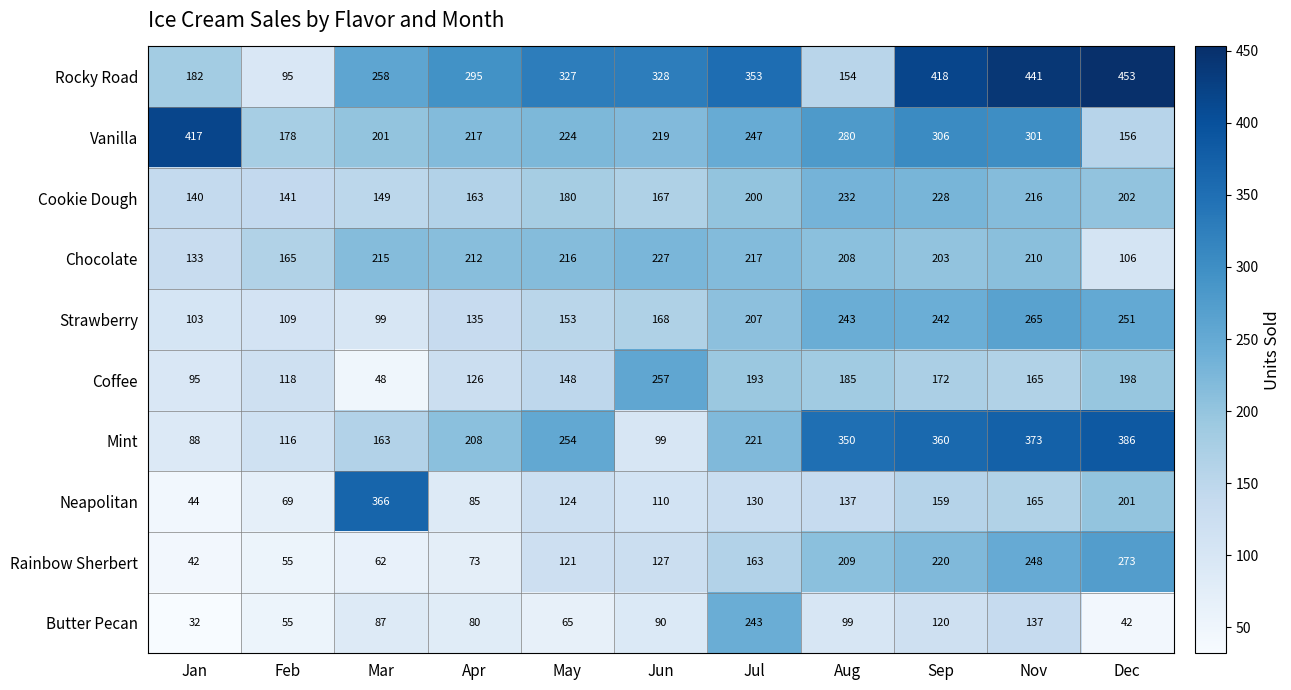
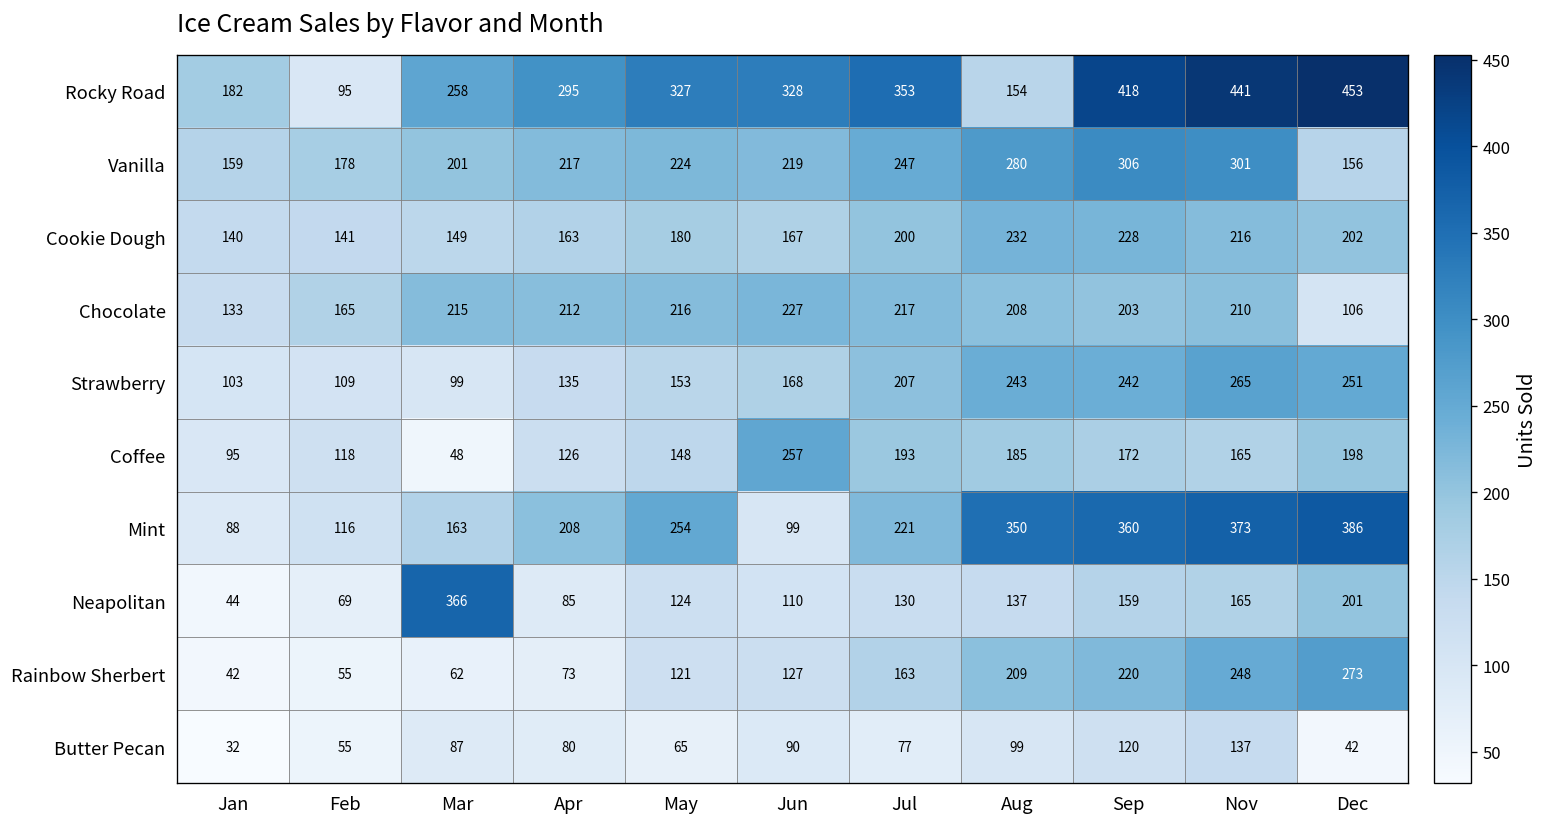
  {
    "Rocky Road": {
      "Jan": 182,
      "Feb": 95,
      "Mar": 258,
      "Apr": 295,
      "May": 327,
      "Jun": 328,
      "Jul": 353,
      "Aug": 154,
      "Sep": 418,
      "Nov": 441,
      "Dec": 453
    },
    "Vanilla": {
-     "Jan": 417,
+     "Jan": 159,
      "Feb": 178,
      "Mar": 201,
      "Apr": 217,
      "May": 224,
      "Jun": 219,
      "Jul": 247,
      "Aug": 280,
      "Sep": 306,
      "Nov": 301,
      "Dec": 156
    },
    "Cookie Dough": {
      "Jan": 140,
      "Feb": 141,
      "Mar": 149,
      "Apr": 163,
      "May": 180,
      "Jun": 167,
      "Jul": 200,
      "Aug": 232,
      "Sep": 228,
      "Nov": 216,
      "Dec": 202
    },
    "Chocolate": {
      "Jan": 133,
      "Feb": 165,
      "Mar": 215,
      "Apr": 212,
      "May": 216,
      "Jun": 227,
      "Jul": 217,
      "Aug": 208,
      "Sep": 203,
      "Nov": 210,
      "Dec": 106
    },
    "Strawberry": {
      "Jan": 103,
      "Feb": 109,
      "Mar": 99,
      "Apr": 135,
      "May": 153,
      "Jun": 168,
      "Jul": 207,
      "Aug": 243,
      "Sep": 242,
      "Nov": 265,
      "Dec": 251
    },
    "Coffee": {
      "Jan": 95,
      "Feb": 118,
      "Mar": 48,
      "Apr": 126,
      "May": 148,
      "Jun": 257,
      "Jul": 193,
      "Aug": 185,
      "Sep": 172,
      "Nov": 165,
      "Dec": 198
    },
    "Mint": {
      "Jan": 88,
      "Feb": 116,
      "Mar": 163,
      "Apr": 208,
      "May": 254,
      "Jun": 99,
      "Jul": 221,
      "Aug": 350,
      "Sep": 360,
      "Nov": 373,
      "Dec": 386
    },
    "Neapolitan": {
      "Jan": 44,
      "Feb": 69,
      "Mar": 366,
      "Apr": 85,
      "May": 124,
      "Jun": 110,
      "Jul": 130,
      "Aug": 137,
      "Sep": 159,
      "Nov": 165,
      "Dec": 201
    },
    "Rainbow Sherbert": {
      "Jan": 42,
      "Feb": 55,
      "Mar": 62,
      "Apr": 73,
      "May": 121,
      "Jun": 127,
      "Jul": 163,
      "Aug": 209,
      "Sep": 220,
      "Nov": 248,
      "Dec": 273
    },
    "Butter Pecan": {
      "Jan": 32,
      "Feb": 55,
      "Mar": 87,
      "Apr": 80,
      "May": 65,
      "Jun": 90,
-     "Jul": 243,
+     "Jul": 77,
      "Aug": 99,
      "Sep": 120,
      "Nov": 137,
      "Dec": 42
    }
  }
